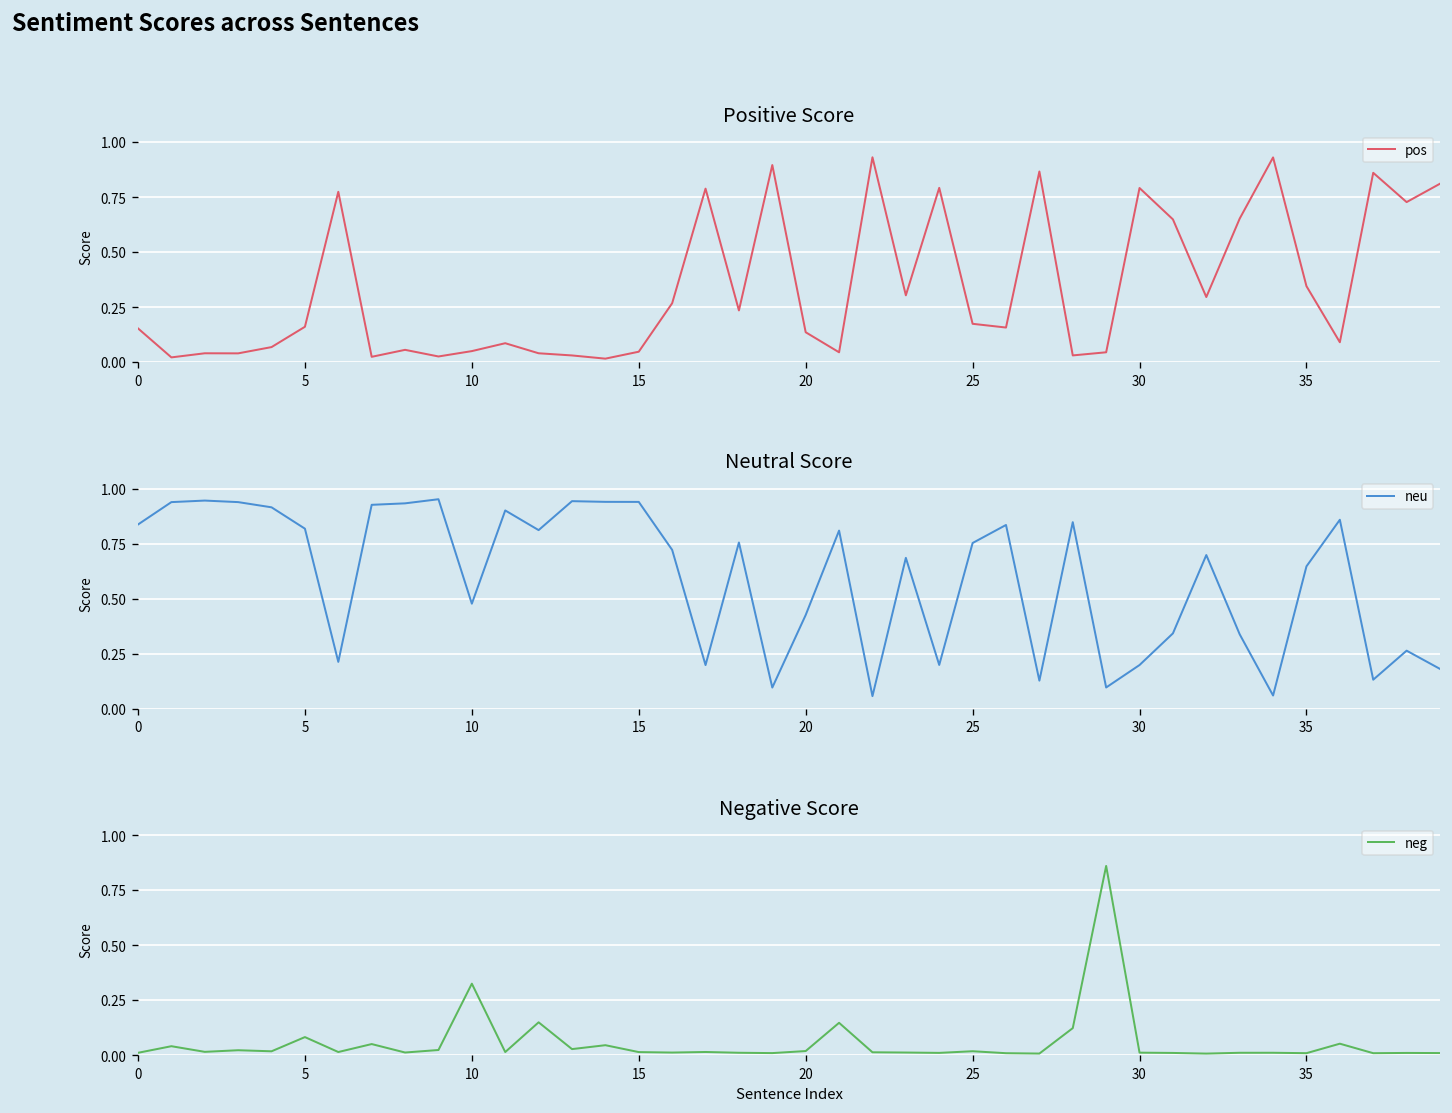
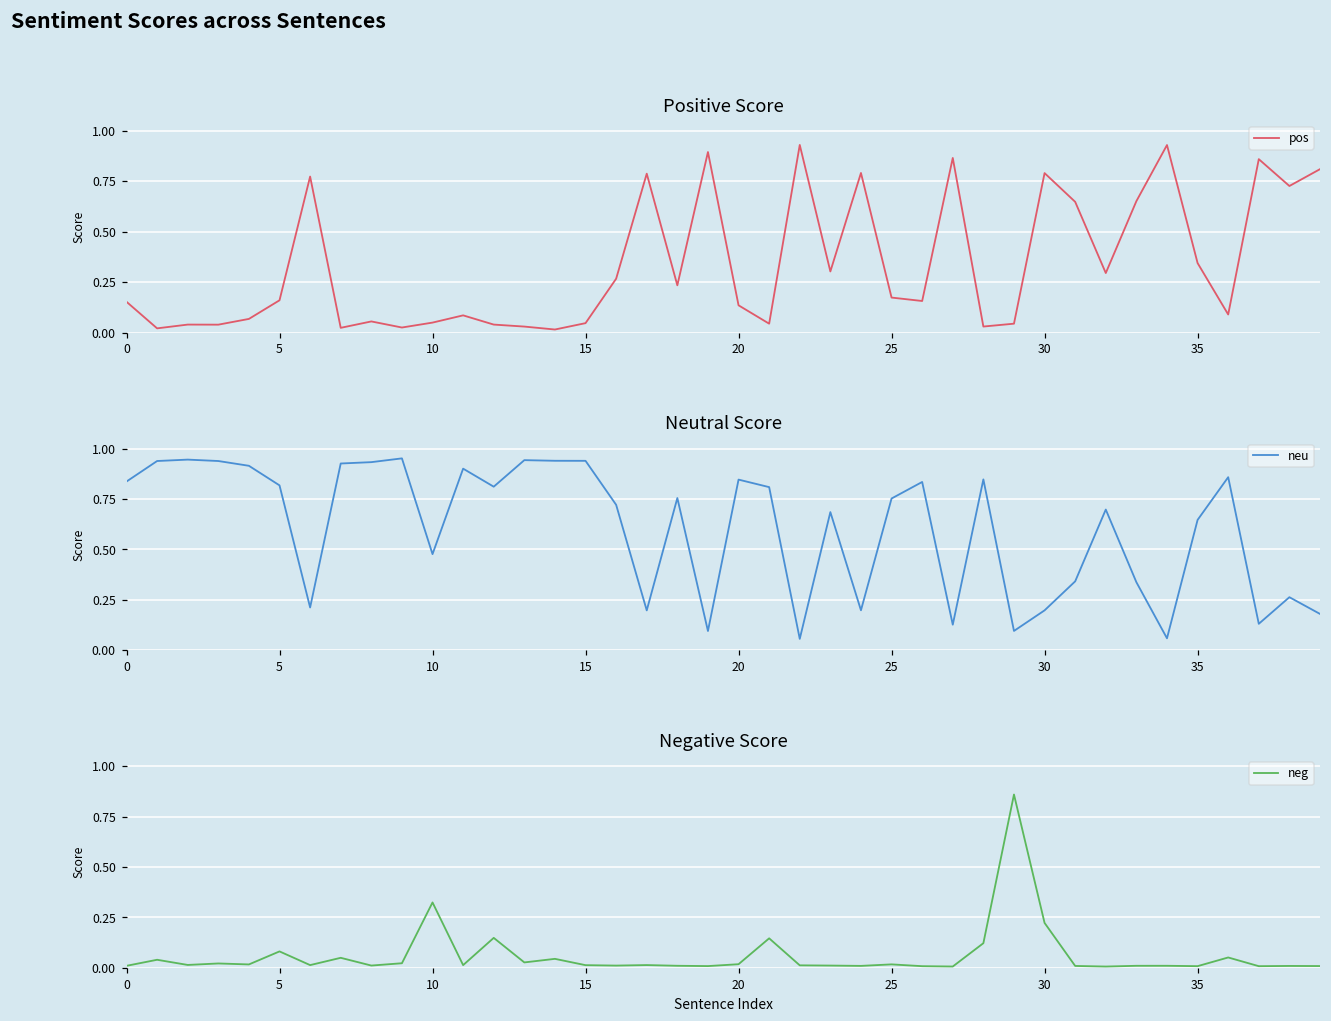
  {
    "Positive Score": {
      "0": 0.15,
      "5": 0.16,
      "10": 0.05,
      "15": 0.05,
      "20": 0.14,
      "25": 0.17,
      "30": 0.79,
      "35": 0.35
    },
    "Neutral Score": {
      "0": 0.84,
      "5": 0.82,
      "10": 0.48,
      "15": 0.94,
-     "20": 0.43,
+     "20": 0.85,
      "25": 0.75,
      "30": 0.20,
      "35": 0.65
    },
    "Negative Score": {
      "0": 0.01,
      "5": 0.08,
      "10": 0.32,
      "15": 0.01,
      "20": 0.02,
      "25": 0.02,
-     "30": 0.01,
+     "30": 0.22,
      "35": 0.01
    }
  }
